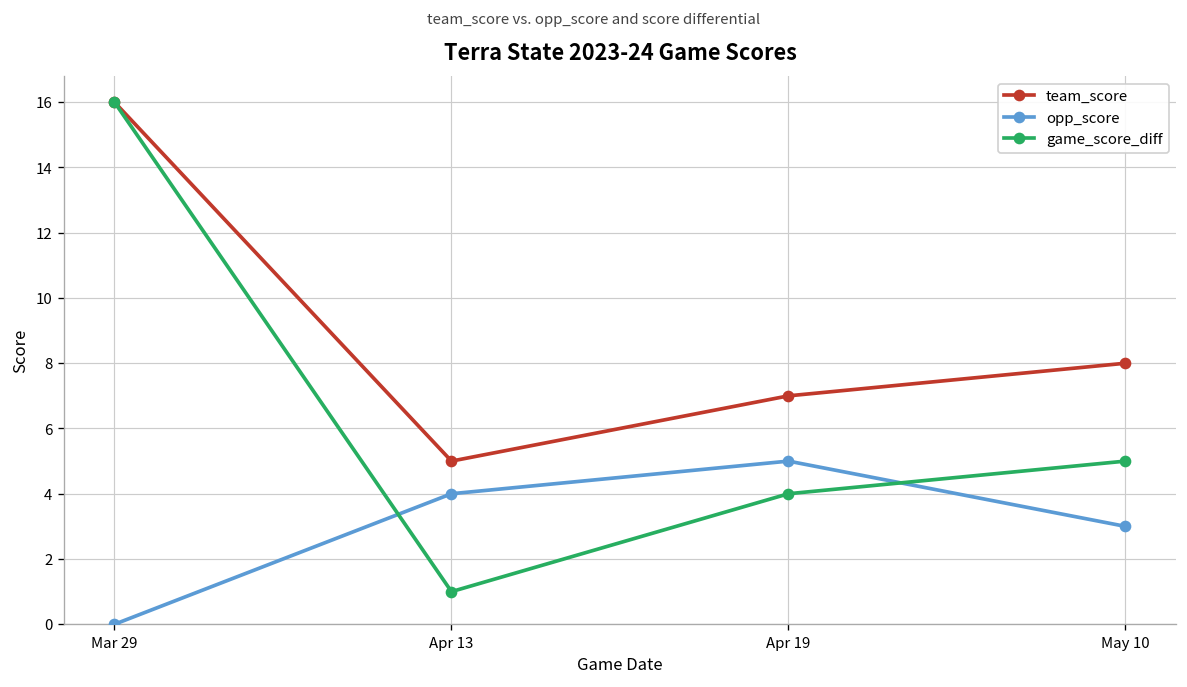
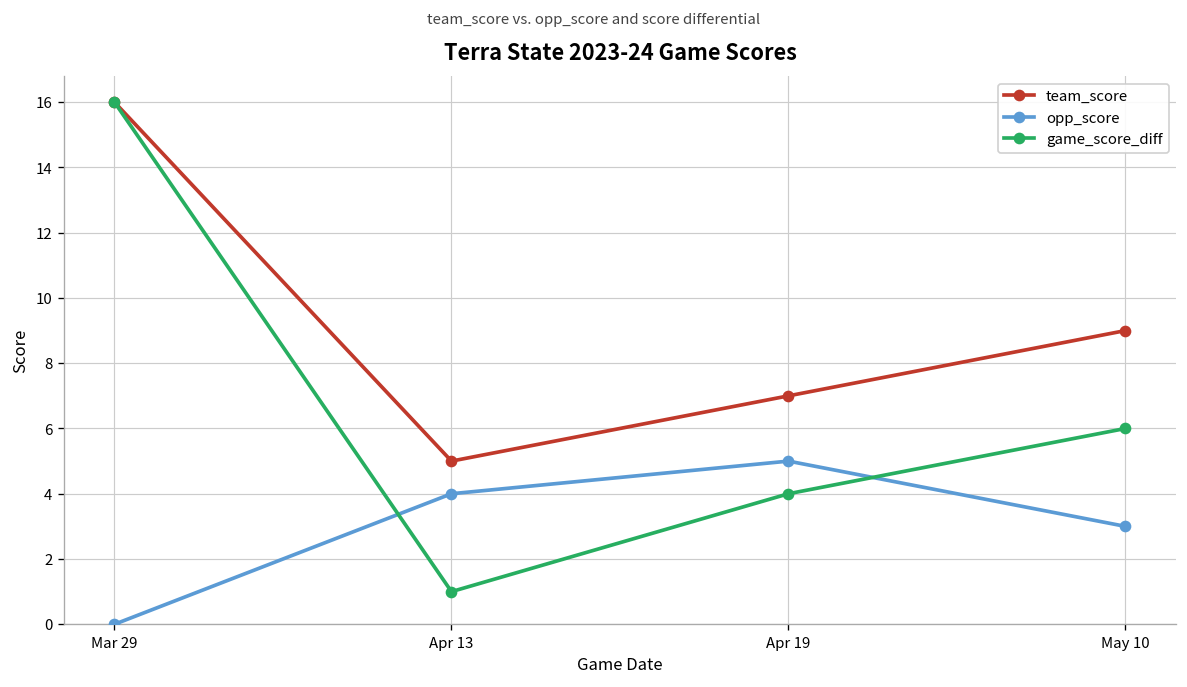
  {
    "team_score": {
      "Apr 13": 5,
      "Apr 19": 7,
-     "May 10": 8
+     "May 10": 9
    },
    "opp_score": {
      "Mar 29": 0,
      "Apr 13": 4,
      "Apr 19": 5,
      "May 10": 3
    },
    "game_score_diff": {
      "Apr 13": 1,
      "Apr 19": 4,
-     "May 10": 5
+     "May 10": 6
    }
  }
